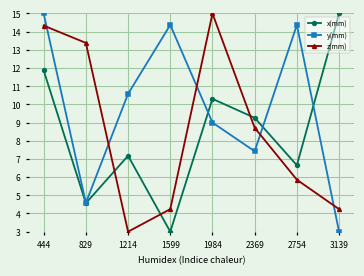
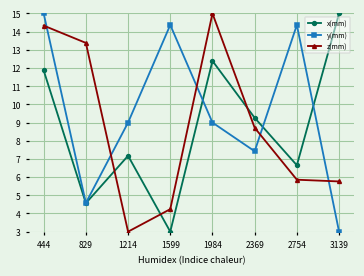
  {
    "x(mm)": {
      "444": 11.9,
      "1214": 7.2,
      "1599": 3.0,
-     "1984": 10.3,
+     "1984": 12.4,
      "2369": 9.3,
      "2754": 6.7,
      "3139": 15.0
    },
    "y(mm)": {
      "444": 15.0,
-     "1214": 10.6,
+     "1214": 9.0,
      "1599": 14.4,
      "1984": 9.0,
      "2369": 7.4,
      "2754": 14.4,
      "3139": 3.0
    },
    "z(mm)": {
      "444": 14.3,
      "829": 13.4,
      "1214": 3.0,
      "1599": 4.2,
      "1984": 15.0,
      "2369": 8.7,
      "2754": 5.9,
-     "3139": 4.2
+     "3139": 5.8
    }
  }
